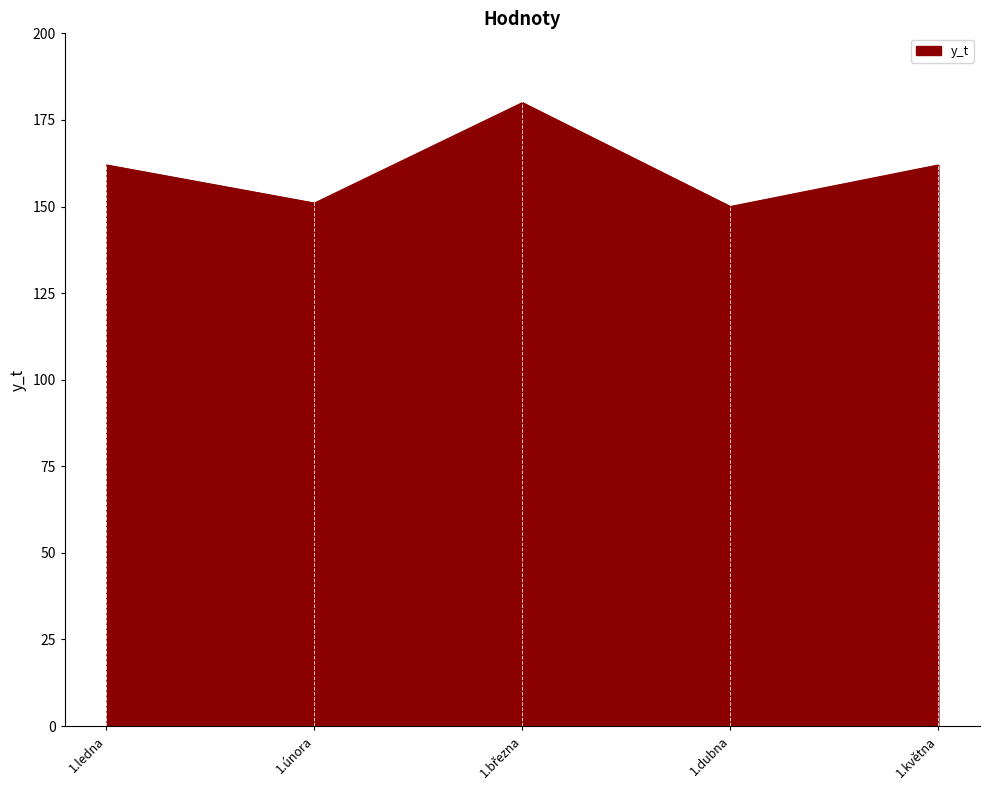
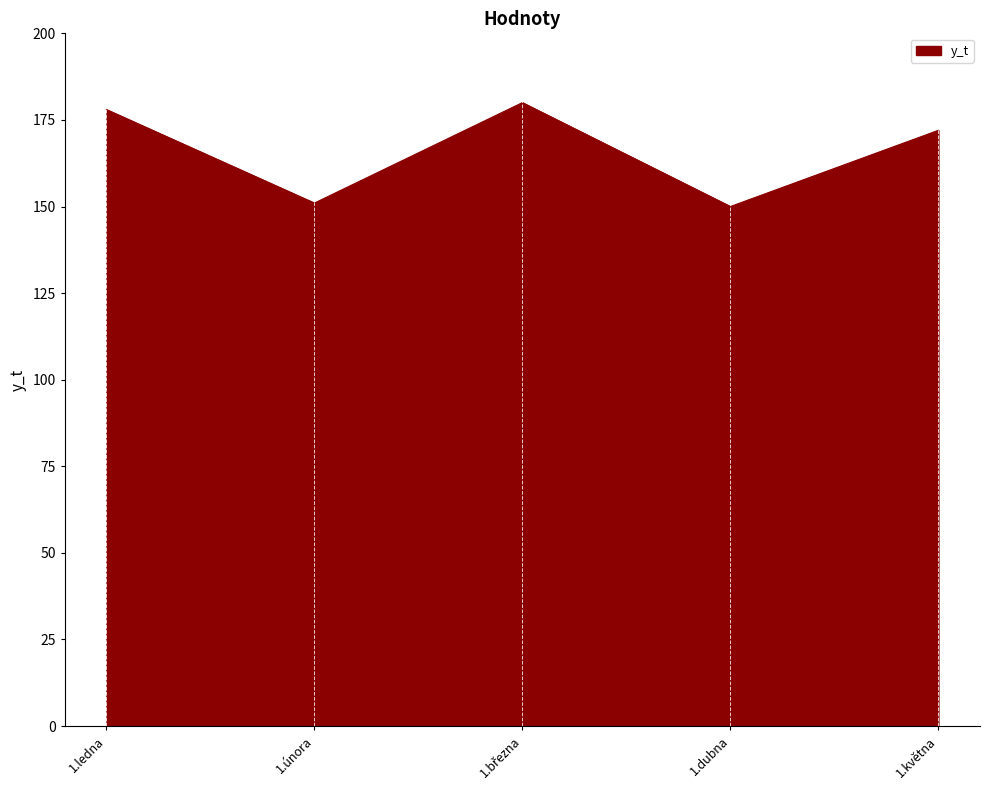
  {
-   "1.ledna": 162,
+   "1.ledna": 178,
    "1.února": 151,
    "1.března": 180,
    "1.dubna": 150,
-   "1.května": 162
+   "1.května": 172
  }
